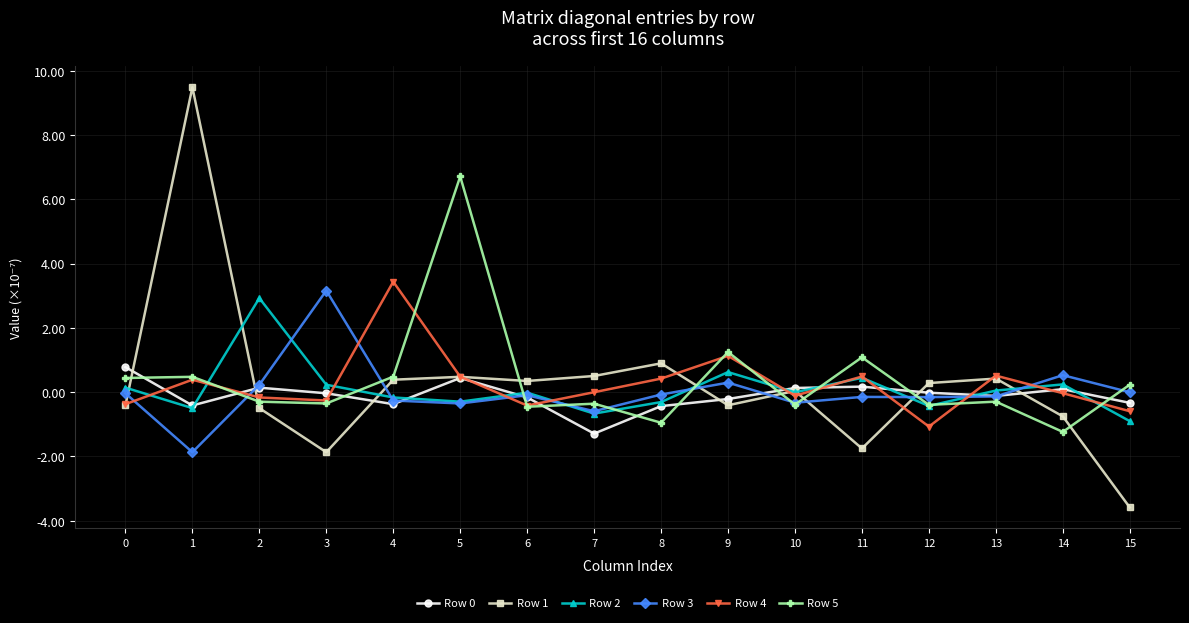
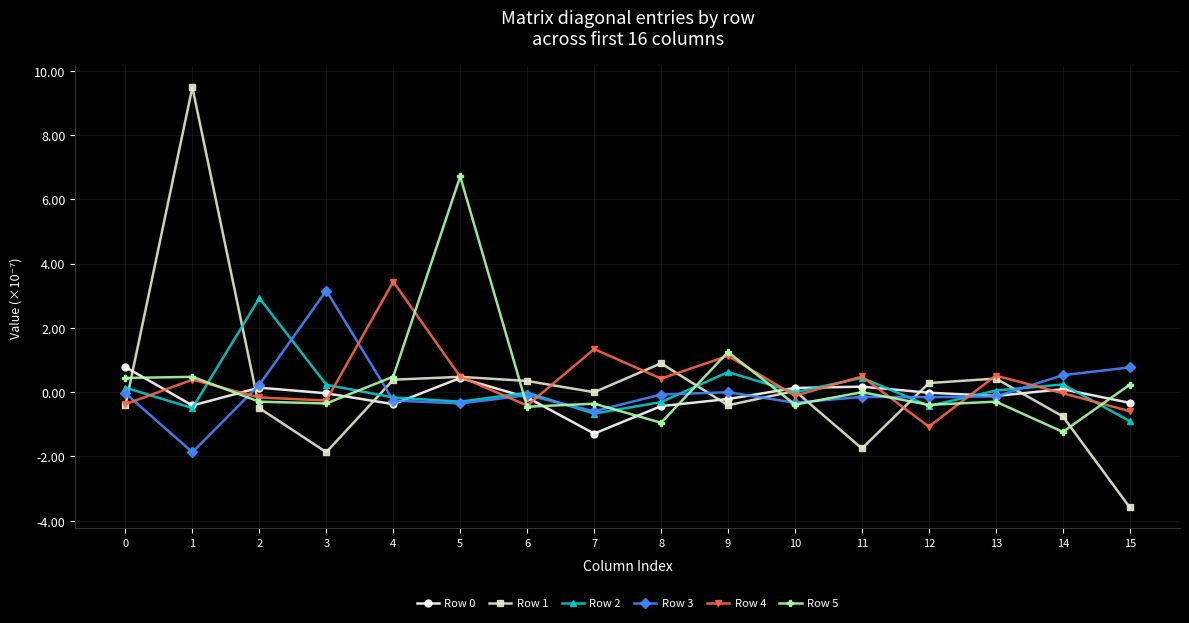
  {
    "Row 0": {
      "0": 0.8,
      "1": -0.4,
      "2": 0.1,
      "3": 0.0,
      "4": -0.4,
      "7": -1.3,
      "8": -0.4,
      "9": -0.2,
      "10": 0.1,
      "11": 0.2,
      "12": 0.0,
      "14": 0.1,
      "15": -0.3
    },
    "Row 1": {
      "1": 9.5,
      "2": -0.5,
      "3": -1.9,
      "4": 0.4,
      "6": 0.4,
-     "7": 0.5,
+     "7": 0.0,
      "8": 0.9,
      "9": -0.4,
      "11": -1.8,
      "12": 0.3,
      "13": 0.4,
      "14": -0.8,
      "15": -3.6
    },
    "Row 2": {
      "0": 0.1,
      "1": -0.5,
      "2": 2.9,
      "3": 0.2,
      "4": -0.2,
      "8": -0.3,
      "9": 0.6,
      "13": 0.1,
      "14": 0.2,
      "15": -0.9
    },
    "Row 3": {
      "0": 0.0,
      "1": -1.9,
      "2": 0.2,
      "3": 3.2,
      "4": -0.3,
      "8": -0.1,
-     "9": 0.3,
+     "9": 0.0,
      "11": -0.1,
      "12": -0.2,
      "14": 0.5,
-     "15": 0.0
+     "15": 0.8
    },
    "Row 4": {
      "1": 0.4,
      "2": -0.2,
      "3": -0.3,
      "4": 3.4,
-     "7": 0.0,
+     "7": 1.3,
      "8": 0.4,
      "9": 1.1,
      "10": -0.1,
      "12": -1.1,
      "13": 0.5,
      "14": 0.0,
      "15": -0.6
    },
    "Row 5": {
      "0": 0.4,
      "1": 0.5,
      "2": -0.3,
      "3": -0.3,
      "4": 0.5,
      "5": 6.7,
      "7": -0.4,
      "8": -0.9,
      "9": 1.3,
-     "11": 1.1,
+     "11": 0.0,
      "13": -0.3,
      "14": -1.2,
      "15": 0.2
    }
  }
